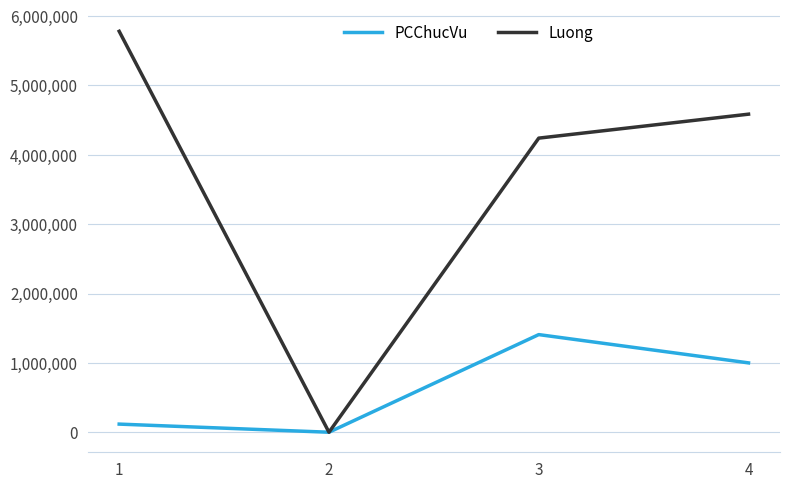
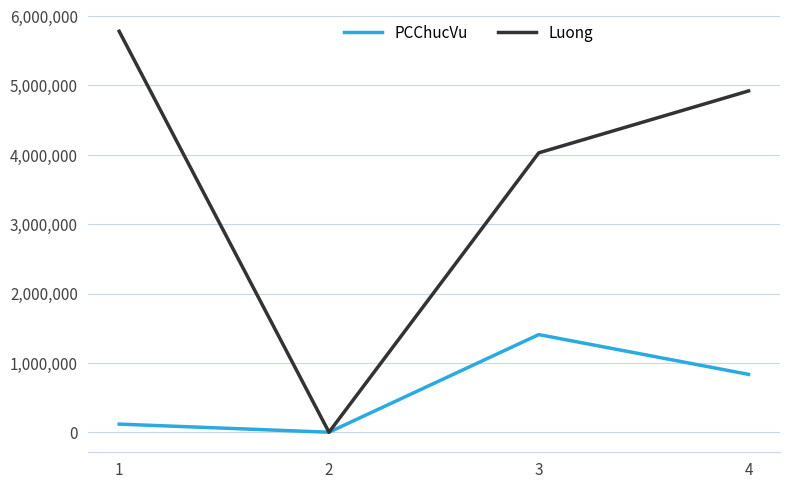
  {
    "PCChucVu": {
      "1": "100,000",
      "3": "1,400,000",
-     "4": "1,000,000"
+     "4": "800,000"
    },
    "Luong": {
      "1": "5,800,000",
-     "3": "4,200,000",
-     "4": "4,600,000"
+     "3": "4,000,000",
+     "4": "4,900,000"
    }
  }
